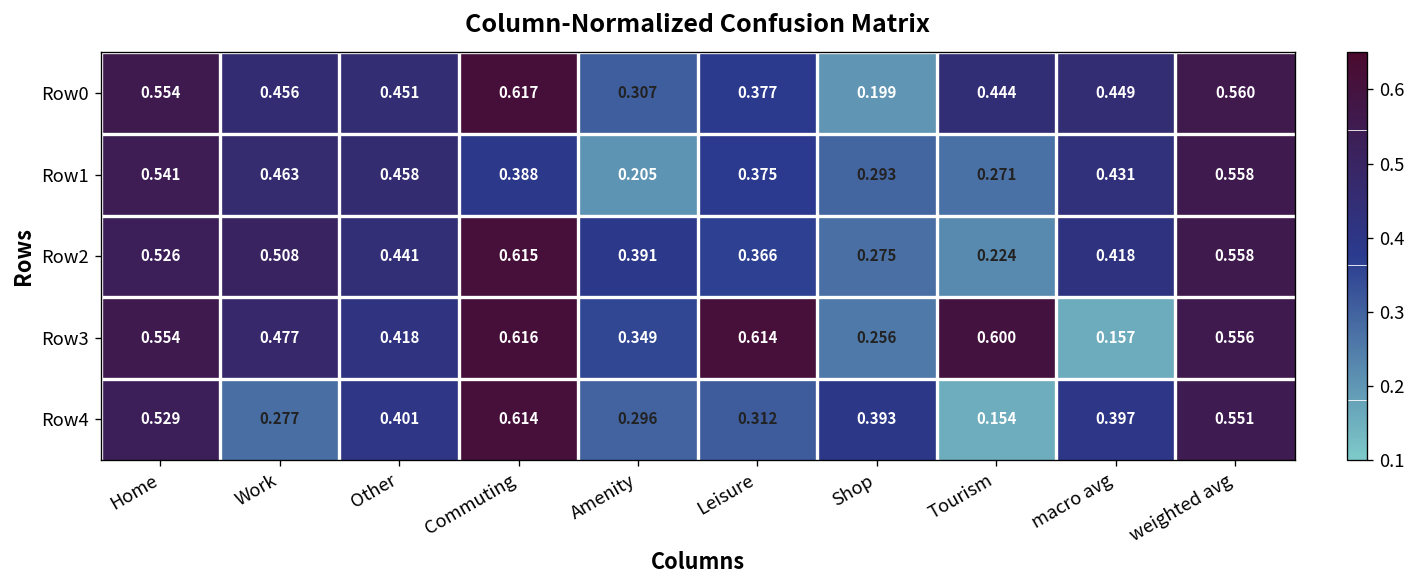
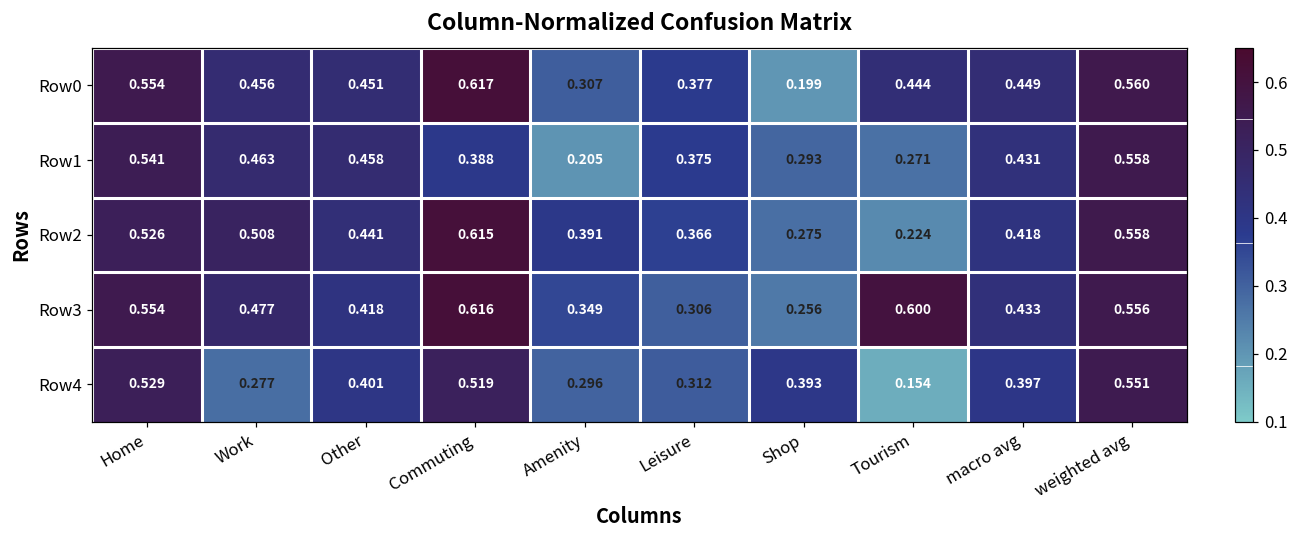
  {
    "Row0": {
      "Home": 0.554,
      "Work": 0.456,
      "Other": 0.451,
      "Commuting": 0.617,
      "Amenity": 0.307,
      "Leisure": 0.377,
      "Shop": 0.199,
      "Tourism": 0.444,
      "macro avg": 0.449,
      "weighted avg": 0.560
    },
    "Row1": {
      "Home": 0.541,
      "Work": 0.463,
      "Other": 0.458,
      "Commuting": 0.388,
      "Amenity": 0.205,
      "Leisure": 0.375,
      "Shop": 0.293,
      "Tourism": 0.271,
      "macro avg": 0.431,
      "weighted avg": 0.558
    },
    "Row2": {
      "Home": 0.526,
      "Work": 0.508,
      "Other": 0.441,
      "Commuting": 0.615,
      "Amenity": 0.391,
      "Leisure": 0.366,
      "Shop": 0.275,
      "Tourism": 0.224,
      "macro avg": 0.418,
      "weighted avg": 0.558
    },
    "Row3": {
      "Home": 0.554,
      "Work": 0.477,
      "Other": 0.418,
      "Commuting": 0.616,
      "Amenity": 0.349,
-     "Leisure": 0.614,
+     "Leisure": 0.306,
      "Shop": 0.256,
      "Tourism": 0.600,
-     "macro avg": 0.157,
+     "macro avg": 0.433,
      "weighted avg": 0.556
    },
    "Row4": {
      "Home": 0.529,
      "Work": 0.277,
      "Other": 0.401,
-     "Commuting": 0.614,
+     "Commuting": 0.519,
      "Amenity": 0.296,
      "Leisure": 0.312,
      "Shop": 0.393,
      "Tourism": 0.154,
      "macro avg": 0.397,
      "weighted avg": 0.551
    }
  }
